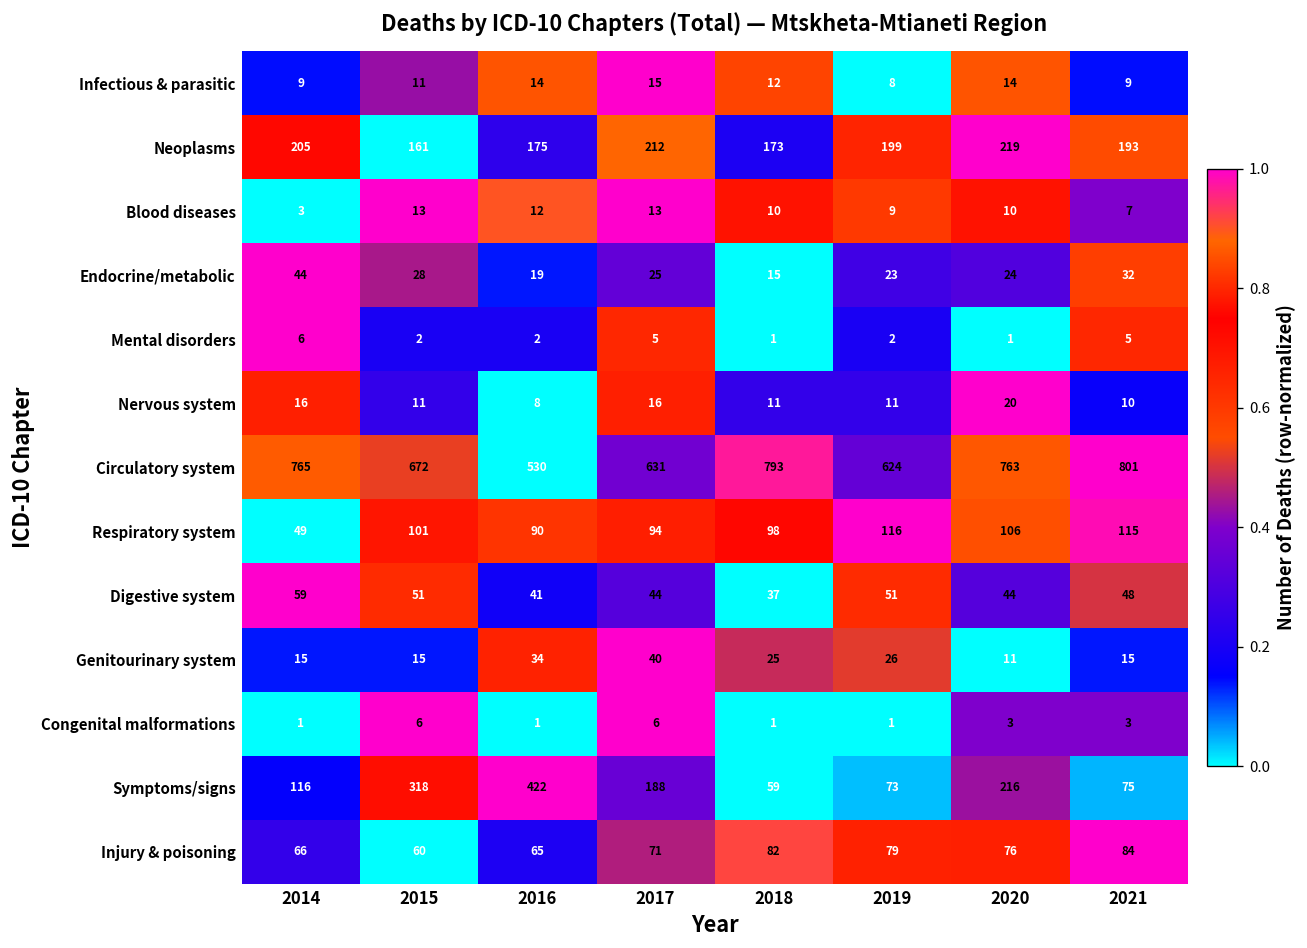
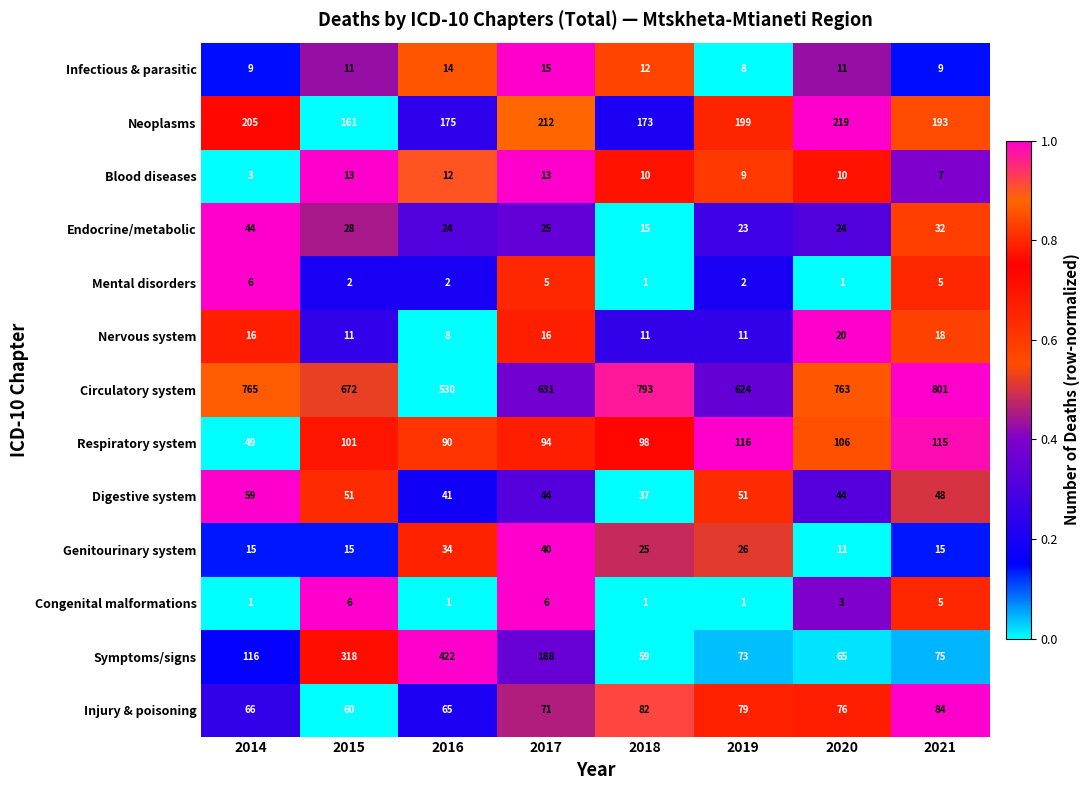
  {
    "Infectious & parasitic": {
      "2014": 9,
      "2015": 11,
      "2016": 14,
      "2017": 15,
      "2018": 12,
      "2019": 8,
-     "2020": 14,
+     "2020": 11,
      "2021": 9
    },
    "Neoplasms": {
      "2014": 205,
      "2015": 161,
      "2016": 175,
      "2017": 212,
      "2018": 173,
      "2019": 199,
      "2020": 219,
      "2021": 193
    },
    "Blood diseases": {
      "2014": 3,
      "2015": 13,
      "2016": 12,
      "2017": 13,
      "2018": 10,
      "2019": 9,
      "2020": 10,
      "2021": 7
    },
    "Endocrine/metabolic": {
      "2014": 44,
      "2015": 28,
-     "2016": 19,
+     "2016": 24,
      "2017": 25,
      "2018": 15,
      "2019": 23,
      "2020": 24,
      "2021": 32
    },
    "Mental disorders": {
      "2014": 6,
      "2015": 2,
      "2016": 2,
      "2017": 5,
      "2018": 1,
      "2019": 2,
      "2020": 1,
      "2021": 5
    },
    "Nervous system": {
      "2014": 16,
      "2015": 11,
      "2016": 8,
      "2017": 16,
      "2018": 11,
      "2019": 11,
      "2020": 20,
-     "2021": 10
+     "2021": 18
    },
    "Circulatory system": {
      "2014": 765,
      "2015": 672,
      "2016": 530,
      "2017": 631,
      "2018": 793,
      "2019": 624,
      "2020": 763,
      "2021": 801
    },
    "Respiratory system": {
      "2014": 49,
      "2015": 101,
      "2016": 90,
      "2017": 94,
      "2018": 98,
      "2019": 116,
      "2020": 106,
      "2021": 115
    },
    "Digestive system": {
      "2014": 59,
      "2015": 51,
      "2016": 41,
      "2017": 44,
      "2018": 37,
      "2019": 51,
      "2020": 44,
      "2021": 48
    },
    "Genitourinary system": {
      "2014": 15,
      "2015": 15,
      "2016": 34,
      "2017": 40,
      "2018": 25,
      "2019": 26,
      "2020": 11,
      "2021": 15
    },
    "Congenital malformations": {
      "2014": 1,
      "2015": 6,
      "2016": 1,
      "2017": 6,
      "2018": 1,
      "2019": 1,
      "2020": 3,
-     "2021": 3
+     "2021": 5
    },
    "Symptoms/signs": {
      "2014": 116,
      "2015": 318,
      "2016": 422,
      "2017": 188,
      "2018": 59,
      "2019": 73,
-     "2020": 216,
+     "2020": 65,
      "2021": 75
    },
    "Injury & poisoning": {
      "2014": 66,
      "2015": 60,
      "2016": 65,
      "2017": 71,
      "2018": 82,
      "2019": 79,
      "2020": 76,
      "2021": 84
    }
  }
